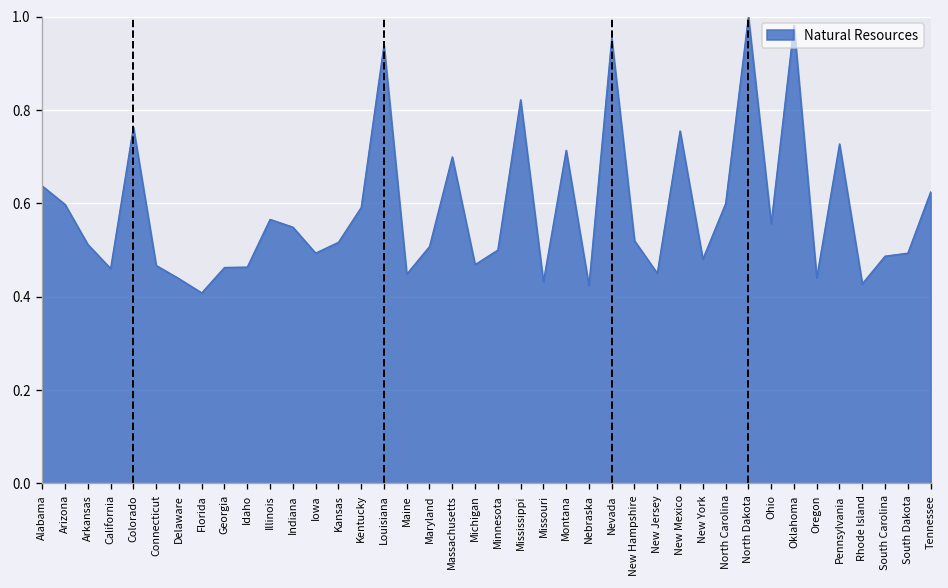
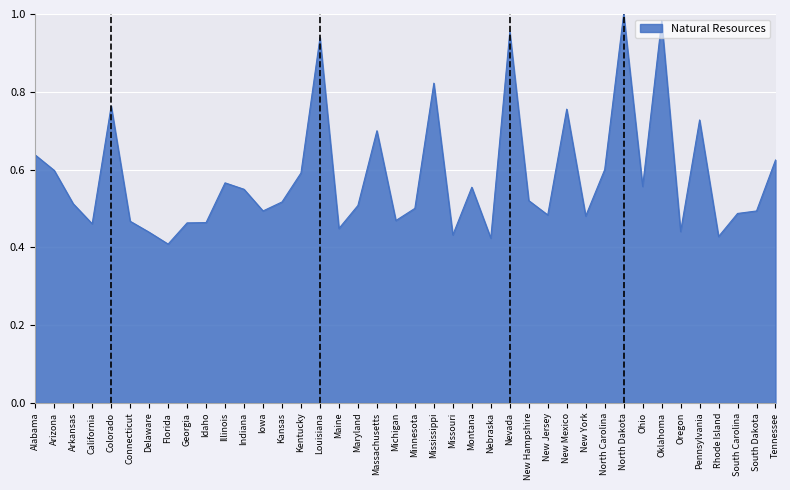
  {
    "Alabama": 0.64,
    "Arizona": 0.60,
    "Arkansas": 0.51,
    "California": 0.46,
    "Colorado": 0.76,
    "Connecticut": 0.47,
    "Delaware": 0.44,
    "Florida": 0.41,
    "Georgia": 0.46,
    "Idaho": 0.46,
    "Illinois": 0.57,
    "Indiana": 0.55,
    "Iowa": 0.49,
    "Kansas": 0.52,
    "Kentucky": 0.59,
    "Louisiana": 0.94,
    "Maine": 0.45,
    "Maryland": 0.51,
    "Massachusetts": 0.70,
    "Michigan": 0.47,
    "Minnesota": 0.50,
    "Mississippi": 0.82,
    "Missouri": 0.43,
-   "Montana": 0.71,
+   "Montana": 0.55,
    "Nebraska": 0.42,
    "Nevada": 0.95,
    "New Hampshire": 0.52,
-   "New Jersey": 0.45,
+   "New Jersey": 0.48,
    "New Mexico": 0.76,
    "New York": 0.48,
    "North Carolina": 0.60,
    "North Dakota": 1.00,
    "Ohio": 0.56,
    "Oregon": 0.44,
    "Pennsylvania": 0.73,
    "Rhode Island": 0.43,
    "South Carolina": 0.49,
    "South Dakota": 0.49,
    "Tennessee": 0.62
  }
